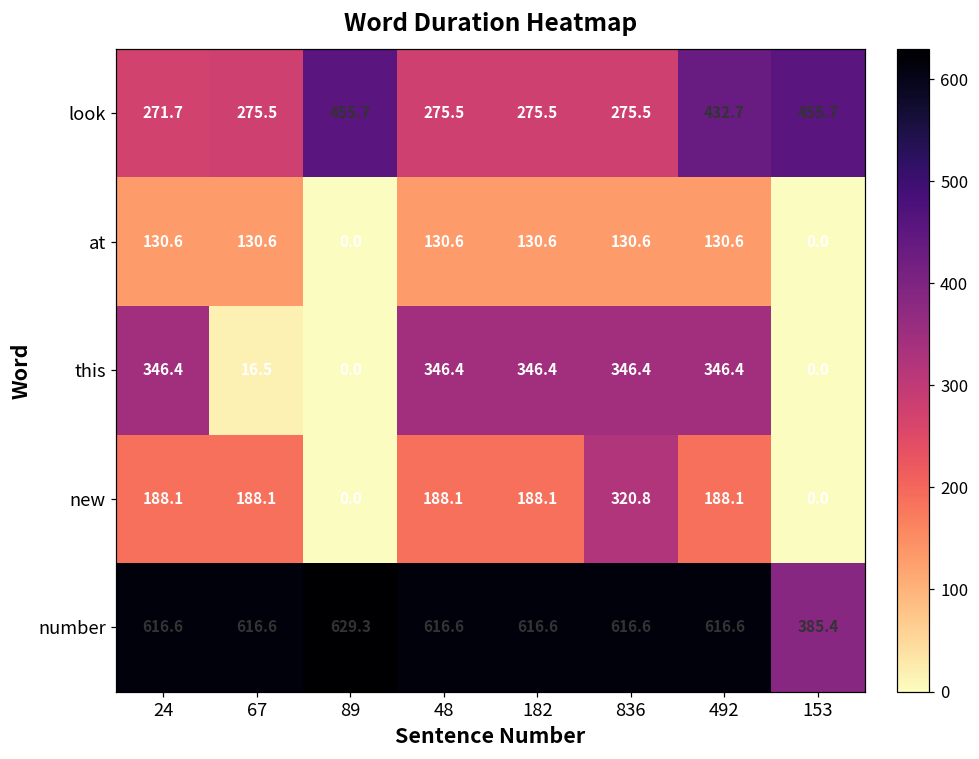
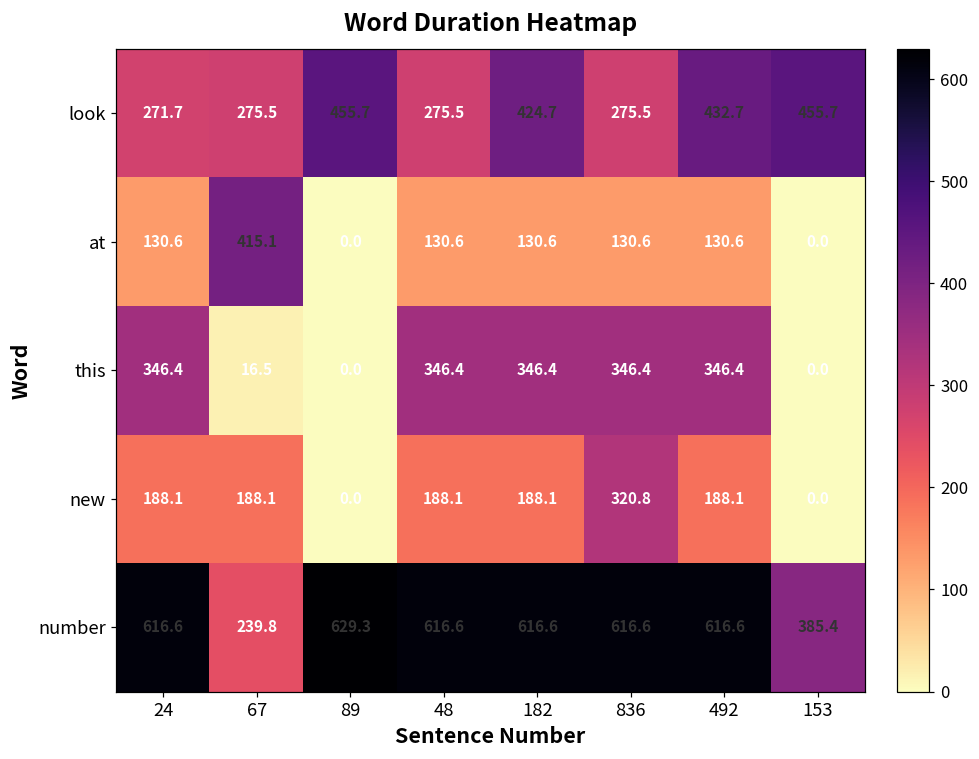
  {
    "look": {
      "24": 271.7,
      "67": 275.5,
      "89": 455.7,
      "48": 275.5,
-     "182": 275.5,
+     "182": 424.7,
      "836": 275.5,
      "492": 432.7,
      "153": 455.7
    },
    "at": {
      "24": 130.6,
-     "67": 130.6,
+     "67": 415.1,
      "89": 0.0,
      "48": 130.6,
      "182": 130.6,
      "836": 130.6,
      "492": 130.6,
      "153": 0.0
    },
    "this": {
      "24": 346.4,
      "67": 16.5,
      "89": 0.0,
      "48": 346.4,
      "182": 346.4,
      "836": 346.4,
      "492": 346.4,
      "153": 0.0
    },
    "new": {
      "24": 188.1,
      "67": 188.1,
      "89": 0.0,
      "48": 188.1,
      "182": 188.1,
      "836": 320.8,
      "492": 188.1,
      "153": 0.0
    },
    "number": {
      "24": 616.6,
-     "67": 616.6,
+     "67": 239.8,
      "89": 629.3,
      "48": 616.6,
      "182": 616.6,
      "836": 616.6,
      "492": 616.6,
      "153": 385.4
    }
  }
